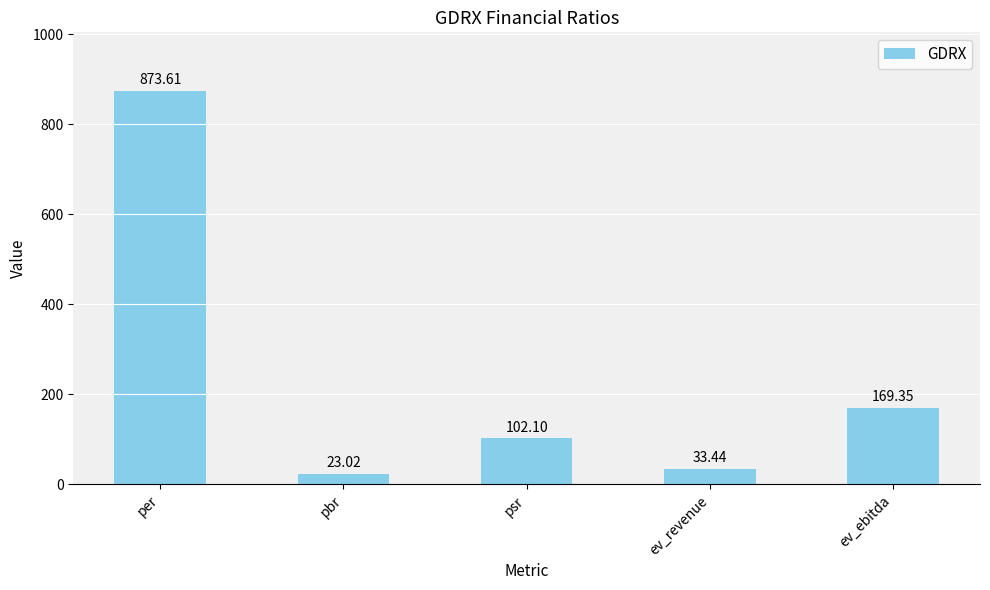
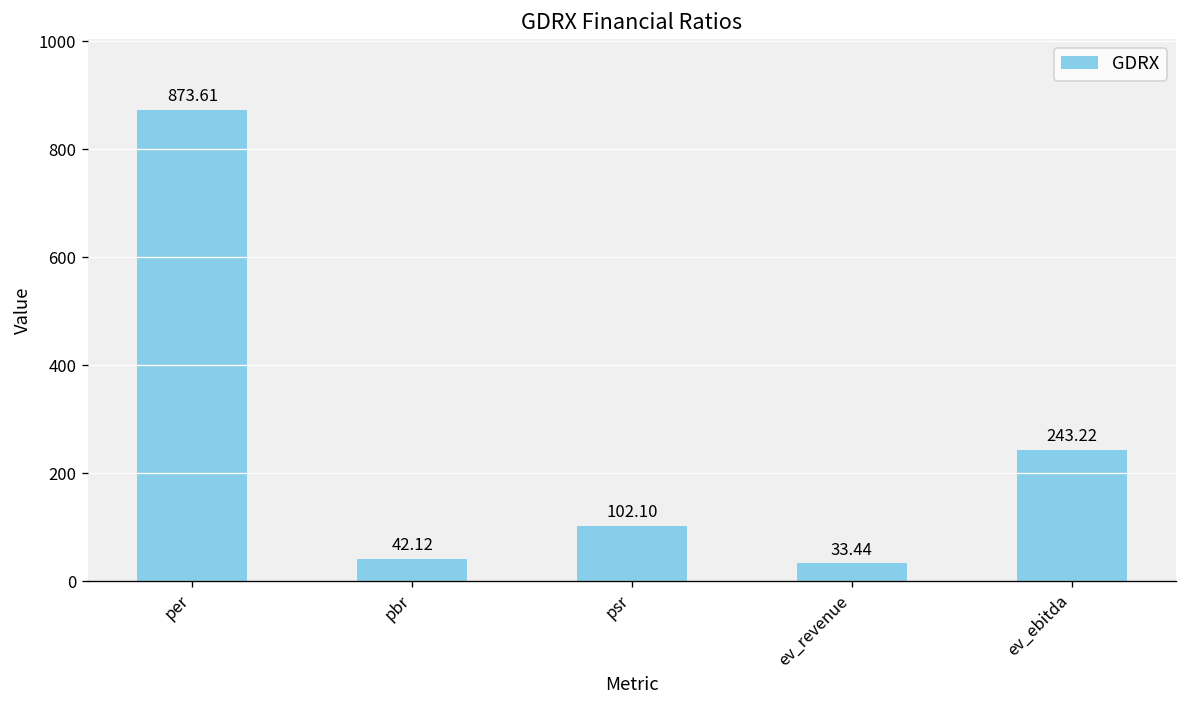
  {
    "per": 873.61,
-   "pbr": 23.02,
+   "pbr": 42.12,
    "psr": 102.10,
    "ev_revenue": 33.44,
-   "ev_ebitda": 169.35
+   "ev_ebitda": 243.22
  }
